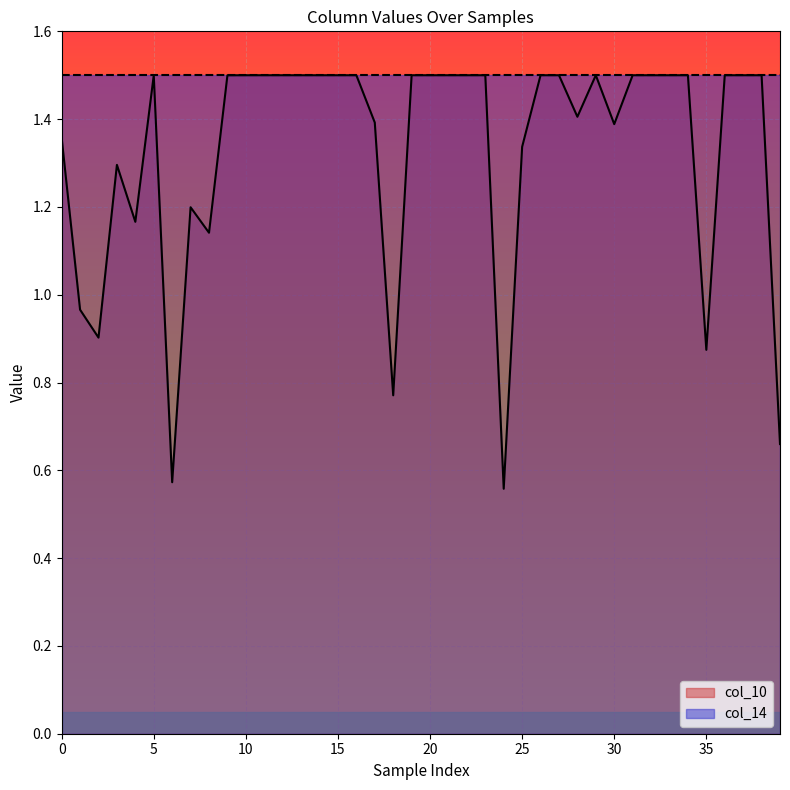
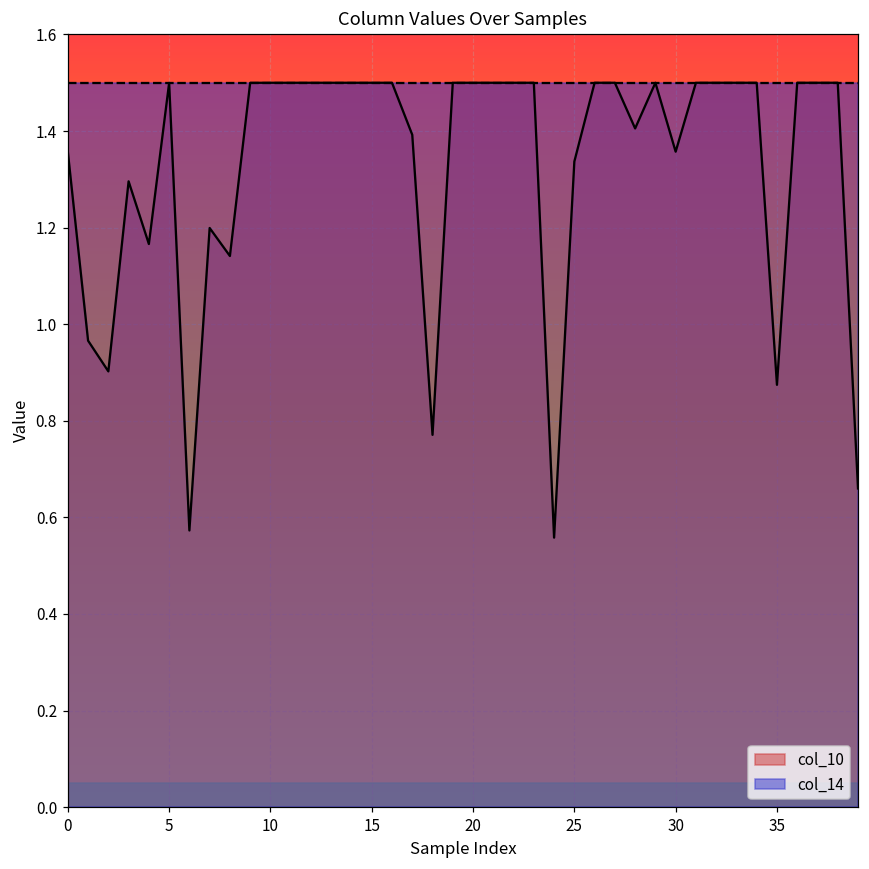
  {
    "col_10": {
      "0": 1.36,
      "25": 1.34,
-     "30": 1.39,
+     "30": 1.36,
      "35": 0.87
    },
    "col_14": {
      "0": 1.50,
      "25": 1.50,
      "30": 1.50,
      "35": 1.50
    }
  }
